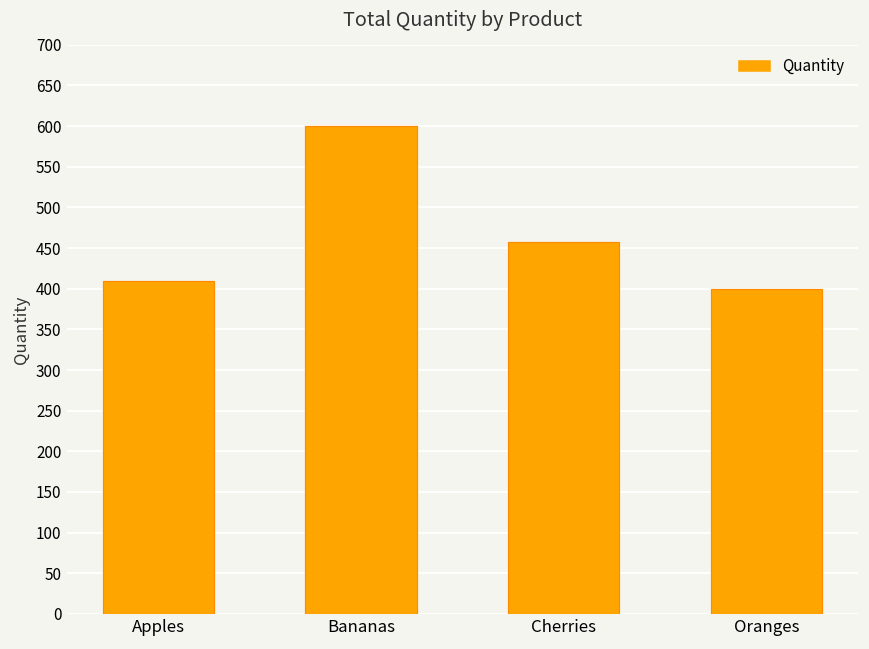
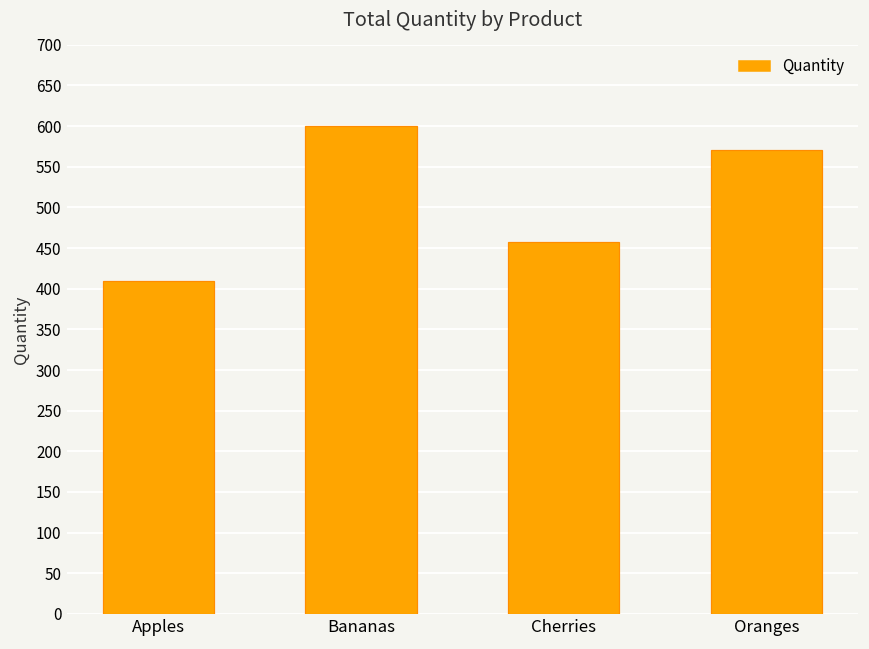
  {
    "Apples": 410,
    "Bananas": 600,
    "Cherries": 460,
-   "Oranges": 400
+   "Oranges": 570
  }
